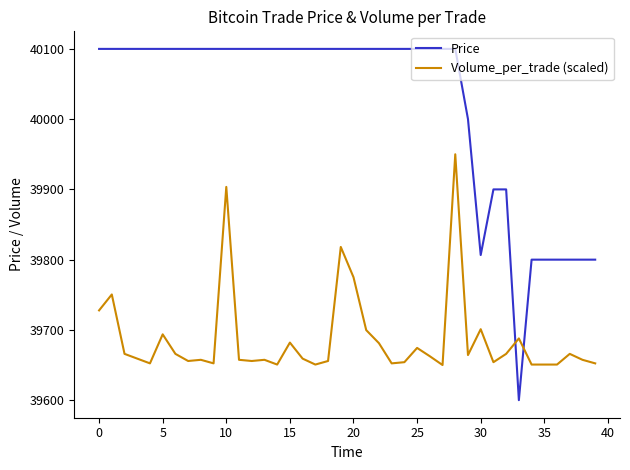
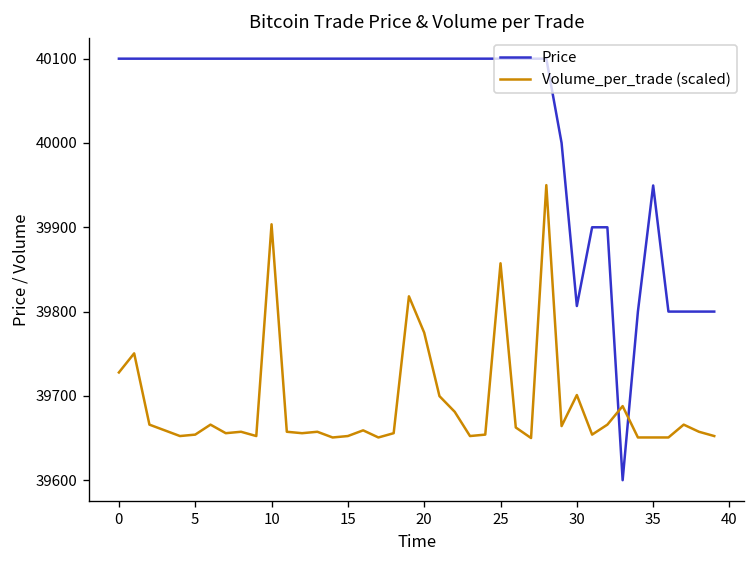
  {
    "Price": {
      "0": 40100,
      "5": 40100,
      "10": 40100,
      "15": 40100,
      "20": 40100,
      "30": 39810,
-     "35": 39800
+     "35": 39950
    },
    "Volume_per_trade (scaled)": {
      "0": 39730,
-     "5": 39690,
+     "5": 39650,
      "10": 39900,
-     "15": 39680,
+     "15": 39650,
      "20": 39770,
-     "25": 39670,
+     "25": 39860,
      "30": 39700,
      "35": 39650
    }
  }
